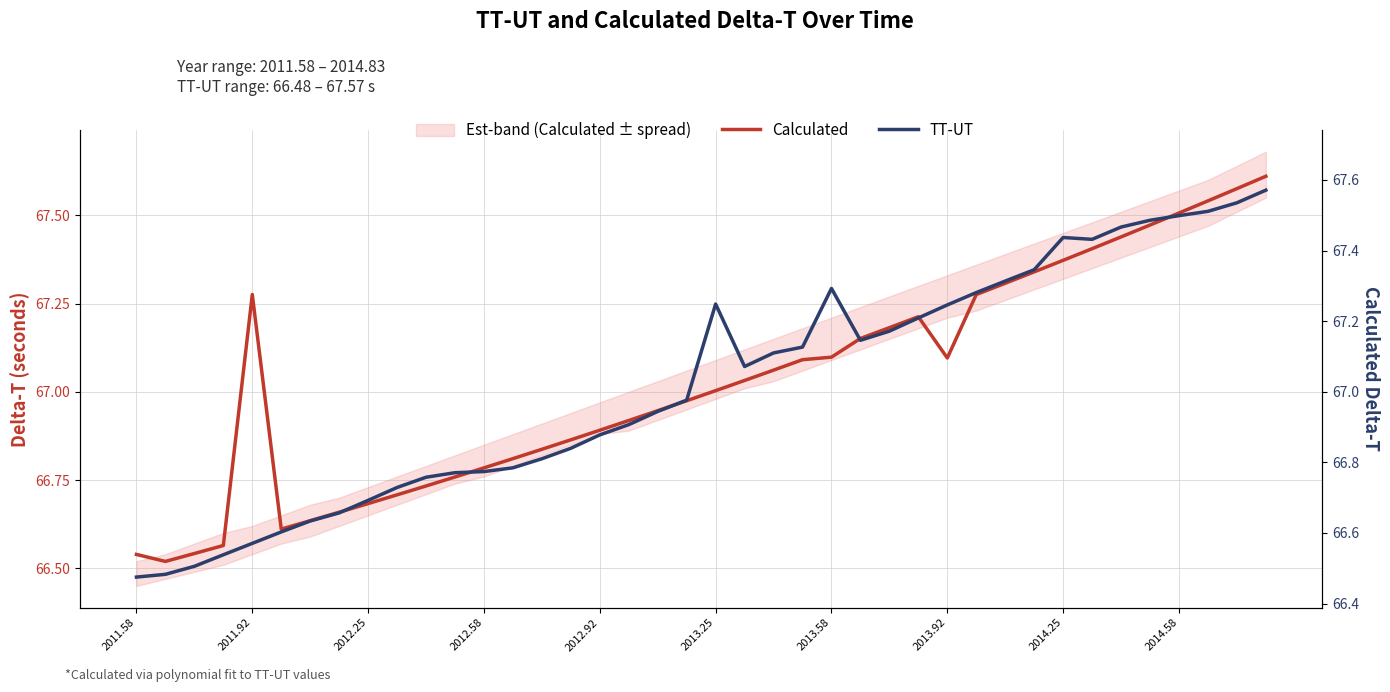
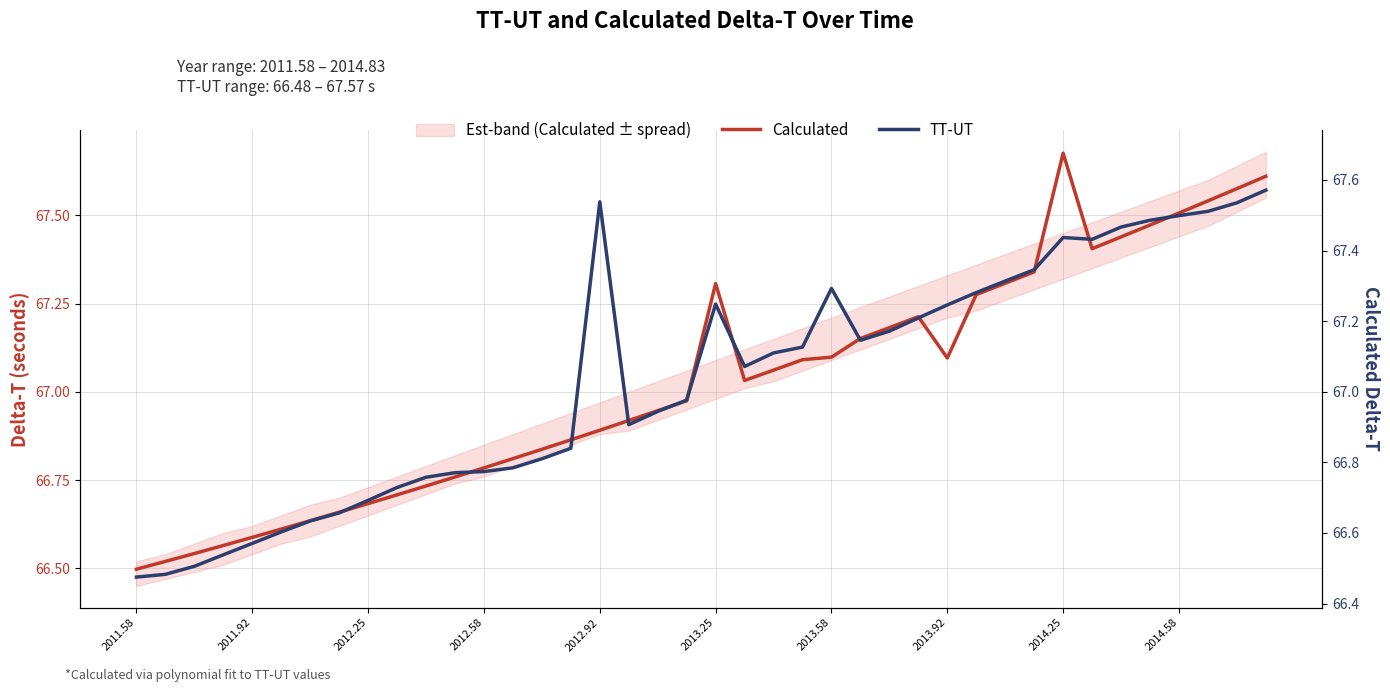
  {
    "Calculated": {
-     "2011.58": 66.54,
-     "2011.92": 67.28,
+     "2011.58": 66.50,
+     "2011.92": 66.59,
      "2012.25": 66.68,
      "2012.58": 66.78,
      "2012.92": 66.89,
-     "2013.25": 67.00,
+     "2013.25": 67.31,
      "2013.58": 67.10,
      "2013.92": 67.10,
-     "2014.25": 67.37,
+     "2014.25": 67.68,
      "2014.58": 67.51
    },
    "TT-UT": {
      "2011.58": 66.48,
      "2011.92": 66.57,
      "2012.25": 66.69,
      "2012.58": 66.77,
-     "2012.92": 66.88,
+     "2012.92": 67.54,
      "2013.25": 67.25,
      "2013.58": 67.29,
      "2013.92": 67.25,
      "2014.25": 67.44,
      "2014.58": 67.50
    }
  }
